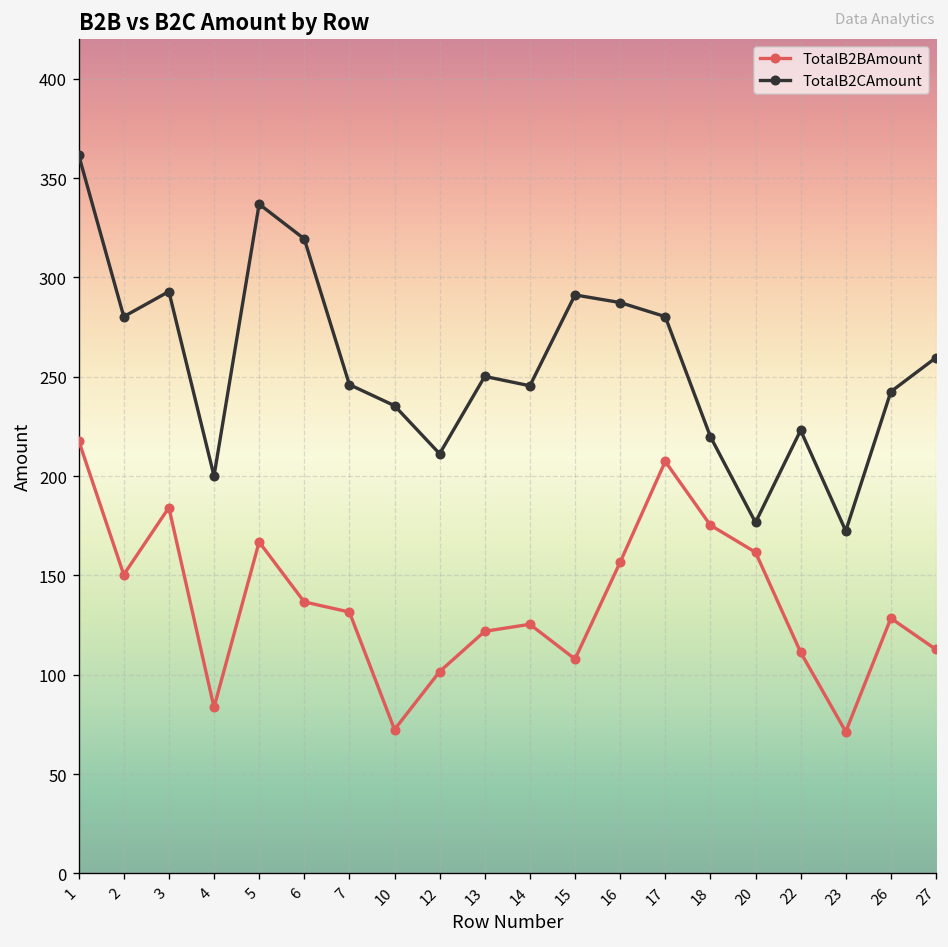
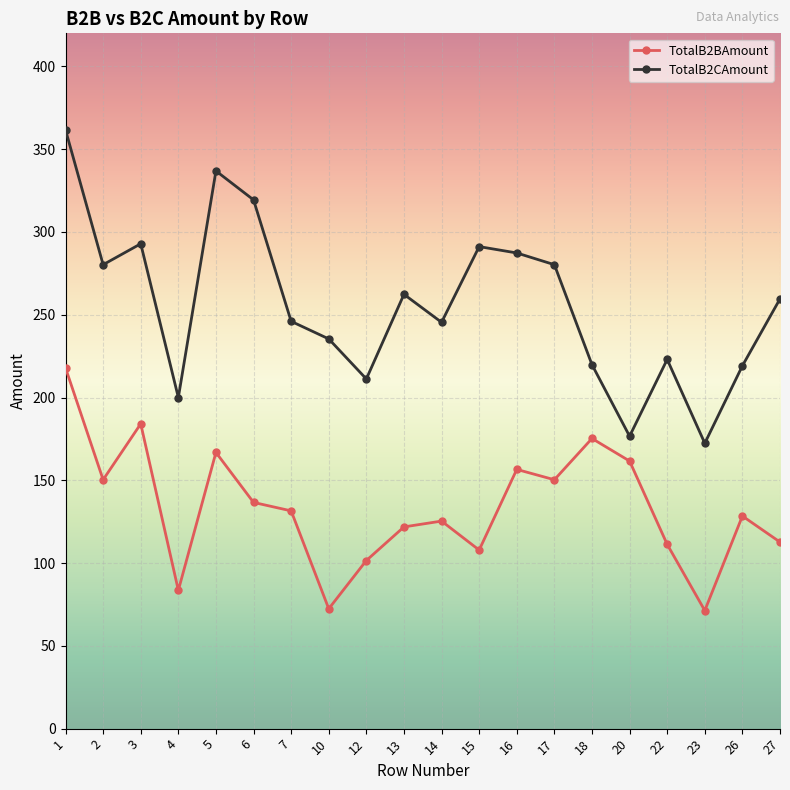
  {
    "TotalB2BAmount": {
      "1": 218,
      "2": 150,
      "3": 184,
      "4": 84,
      "5": 167,
      "6": 137,
      "7": 132,
      "10": 72,
      "12": 102,
      "13": 122,
      "14": 125,
      "15": 108,
      "16": 157,
-     "17": 207,
+     "17": 150,
      "18": 175,
      "20": 162,
      "22": 111,
      "23": 71,
      "26": 128,
      "27": 113
    },
    "TotalB2CAmount": {
      "1": 362,
      "2": 280,
      "3": 293,
      "4": 200,
      "5": 337,
      "6": 319,
      "7": 246,
      "10": 235,
      "12": 211,
-     "13": 250,
+     "13": 262,
      "14": 245,
      "15": 291,
      "16": 287,
      "17": 280,
      "18": 220,
      "20": 177,
      "22": 223,
      "23": 172,
-     "26": 242,
+     "26": 219,
      "27": 260
    }
  }
